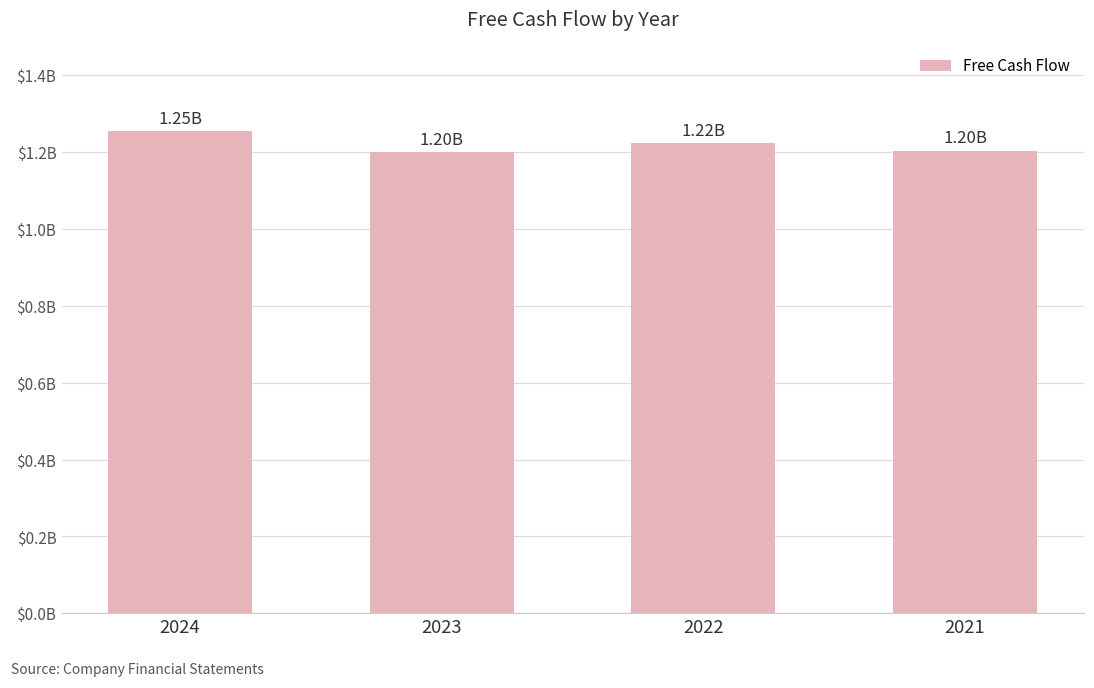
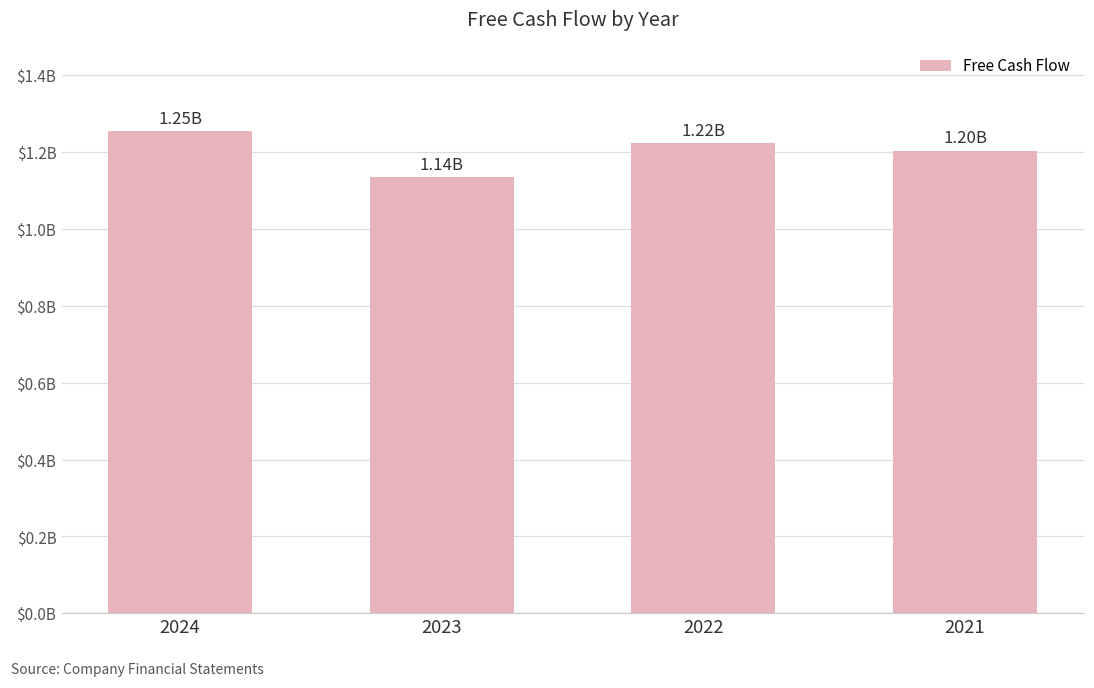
  {
    "2024": "1.25B",
-   "2023": "1.20B",
+   "2023": "1.14B",
    "2022": "1.22B",
    "2021": "1.20B"
  }
